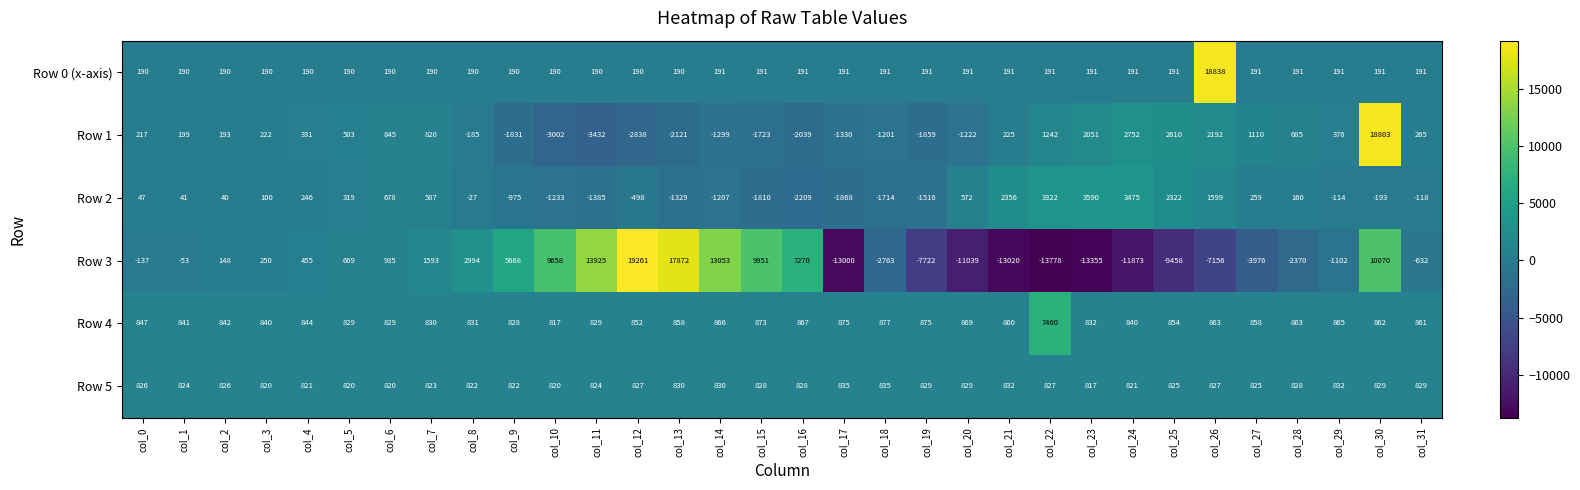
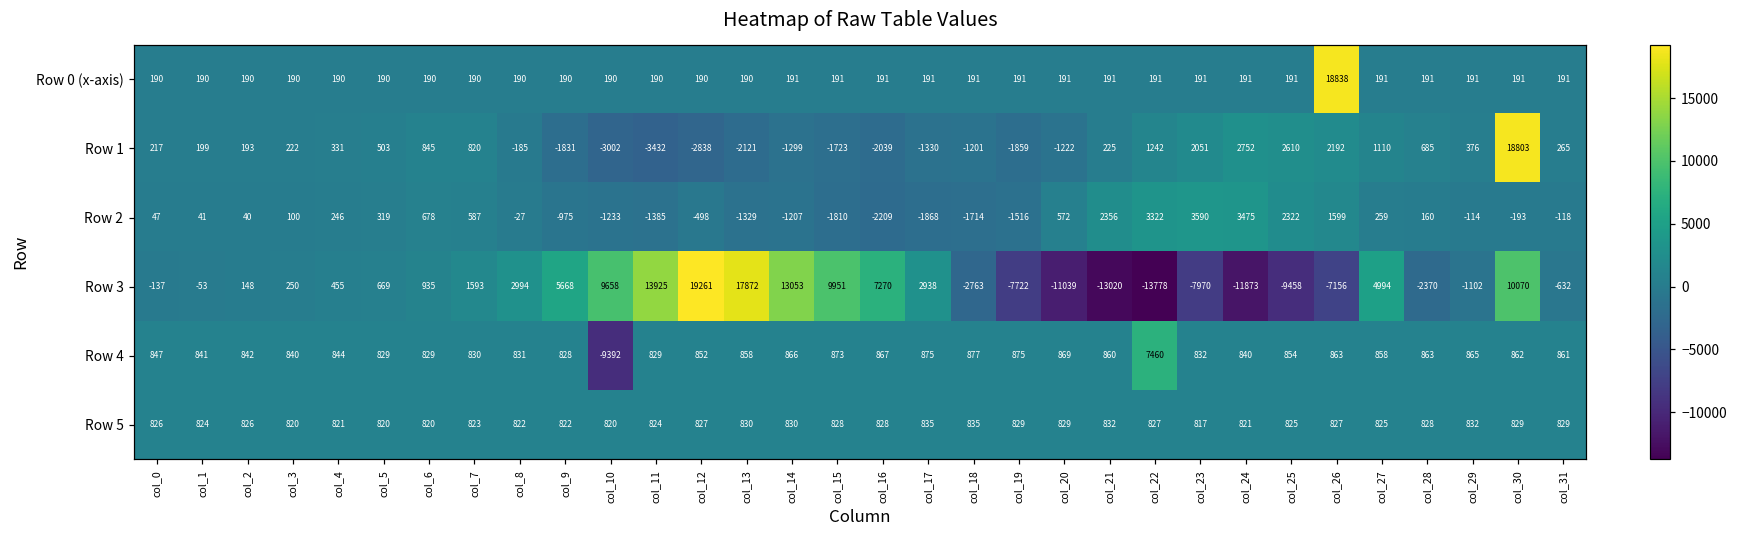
  {
    "Row 0 (x-axis)": {
      "col_0": 190,
      "col_1": 190,
      "col_2": 190,
      "col_3": 190,
      "col_4": 190,
      "col_5": 190,
      "col_6": 190,
      "col_7": 190,
      "col_8": 190,
      "col_9": 190,
      "col_10": 190,
      "col_11": 190,
      "col_12": 190,
      "col_13": 190,
      "col_14": 191,
      "col_15": 191,
      "col_16": 191,
      "col_17": 191,
      "col_18": 191,
      "col_19": 191,
      "col_20": 191,
      "col_21": 191,
      "col_22": 191,
      "col_23": 191,
      "col_24": 191,
      "col_25": 191,
      "col_26": 18838,
      "col_27": 191,
      "col_28": 191,
      "col_29": 191,
      "col_30": 191,
      "col_31": 191
    },
    "Row 1": {
      "col_0": 217,
      "col_1": 199,
      "col_2": 193,
      "col_3": 222,
      "col_4": 331,
      "col_5": 503,
      "col_6": 845,
      "col_7": 820,
      "col_8": -185,
      "col_9": -1831,
      "col_10": -3002,
      "col_11": -3432,
      "col_12": -2838,
      "col_13": -2121,
      "col_14": -1299,
      "col_15": -1723,
      "col_16": -2039,
      "col_17": -1330,
      "col_18": -1201,
      "col_19": -1859,
      "col_20": -1222,
      "col_21": 225,
      "col_22": 1242,
      "col_23": 2051,
      "col_24": 2752,
      "col_25": 2610,
      "col_26": 2192,
      "col_27": 1110,
      "col_28": 685,
      "col_29": 376,
      "col_30": 18803,
      "col_31": 265
    },
    "Row 2": {
      "col_0": 47,
      "col_1": 41,
      "col_2": 40,
      "col_3": 100,
      "col_4": 246,
      "col_5": 319,
      "col_6": 678,
      "col_7": 587,
      "col_8": -27,
      "col_9": -975,
      "col_10": -1233,
      "col_11": -1385,
      "col_12": -498,
      "col_13": -1329,
      "col_14": -1207,
      "col_15": -1810,
      "col_16": -2209,
      "col_17": -1868,
      "col_18": -1714,
      "col_19": -1516,
      "col_20": 572,
      "col_21": 2356,
      "col_22": 3322,
      "col_23": 3590,
      "col_24": 3475,
      "col_25": 2322,
      "col_26": 1599,
      "col_27": 259,
      "col_28": 160,
      "col_29": -114,
      "col_30": -193,
      "col_31": -118
    },
    "Row 3": {
      "col_0": -137,
      "col_1": -53,
      "col_2": 148,
      "col_3": 250,
      "col_4": 455,
      "col_5": 669,
      "col_6": 935,
      "col_7": 1593,
      "col_8": 2994,
      "col_9": 5668,
      "col_10": 9658,
      "col_11": 13925,
      "col_12": 19261,
      "col_13": 17872,
      "col_14": 13053,
      "col_15": 9951,
      "col_16": 7270,
-     "col_17": -13000,
+     "col_17": 2938,
      "col_18": -2763,
      "col_19": -7722,
      "col_20": -11039,
      "col_21": -13020,
      "col_22": -13778,
-     "col_23": -13355,
+     "col_23": -7970,
      "col_24": -11873,
      "col_25": -9458,
      "col_26": -7156,
-     "col_27": -3976,
+     "col_27": 4994,
      "col_28": -2370,
      "col_29": -1102,
      "col_30": 10070,
      "col_31": -632
    },
    "Row 4": {
      "col_0": 847,
      "col_1": 841,
      "col_2": 842,
      "col_3": 840,
      "col_4": 844,
      "col_5": 829,
      "col_6": 829,
      "col_7": 830,
      "col_8": 831,
      "col_9": 828,
-     "col_10": 817,
+     "col_10": -9392,
      "col_11": 829,
      "col_12": 852,
      "col_13": 858,
      "col_14": 866,
      "col_15": 873,
      "col_16": 867,
      "col_17": 875,
      "col_18": 877,
      "col_19": 875,
      "col_20": 869,
      "col_21": 860,
      "col_22": 7460,
      "col_23": 832,
      "col_24": 840,
      "col_25": 854,
      "col_26": 863,
      "col_27": 858,
      "col_28": 863,
      "col_29": 865,
      "col_30": 862,
      "col_31": 861
    },
    "Row 5": {
      "col_0": 826,
      "col_1": 824,
      "col_2": 826,
      "col_3": 820,
      "col_4": 821,
      "col_5": 820,
      "col_6": 820,
      "col_7": 823,
      "col_8": 822,
      "col_9": 822,
      "col_10": 820,
      "col_11": 824,
      "col_12": 827,
      "col_13": 830,
      "col_14": 830,
      "col_15": 828,
      "col_16": 828,
      "col_17": 835,
      "col_18": 835,
      "col_19": 829,
      "col_20": 829,
      "col_21": 832,
      "col_22": 827,
      "col_23": 817,
      "col_24": 821,
      "col_25": 825,
      "col_26": 827,
      "col_27": 825,
      "col_28": 828,
      "col_29": 832,
      "col_30": 829,
      "col_31": 829
    }
  }
